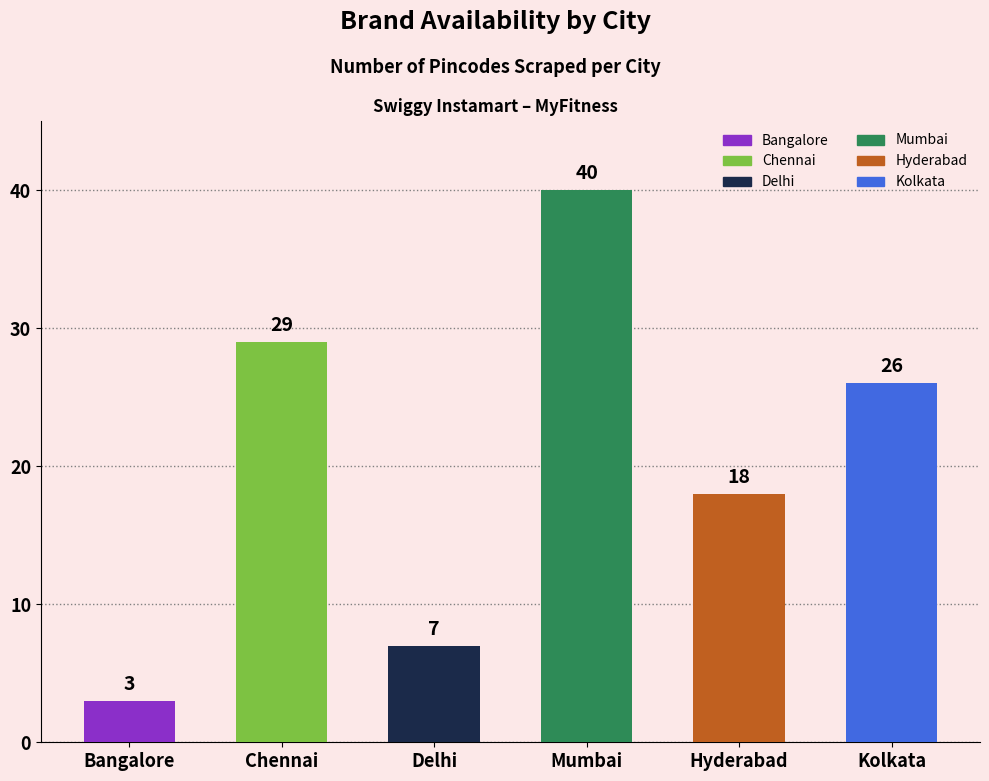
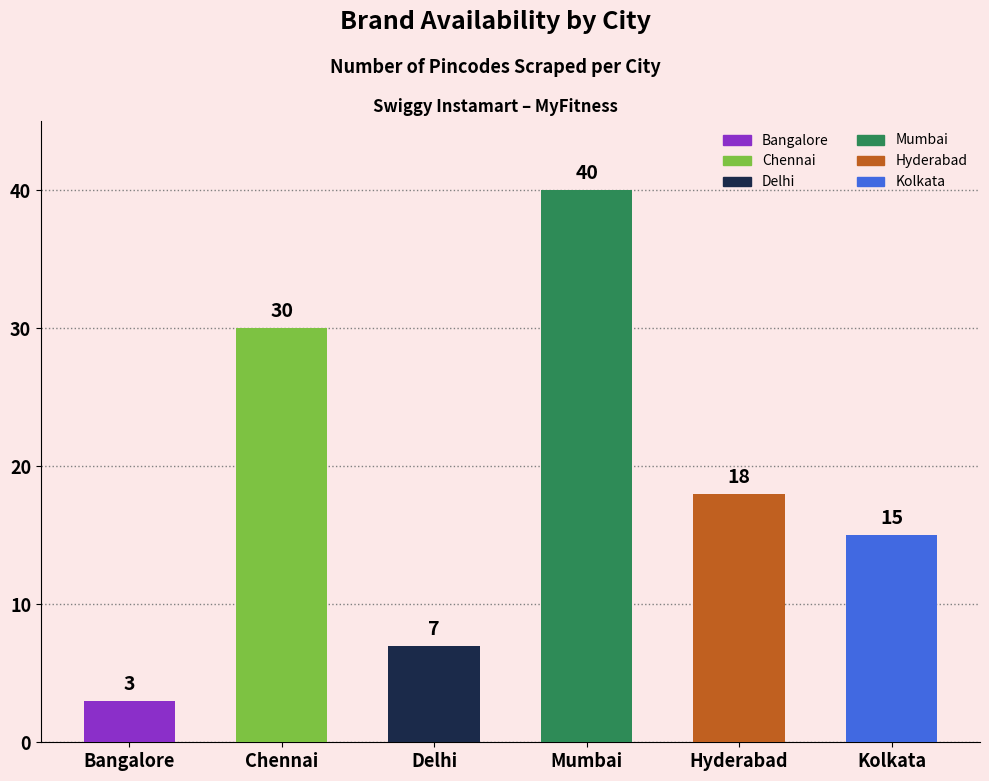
  {
    "Bangalore": 3,
-   "Chennai": 29,
+   "Chennai": 30,
    "Delhi": 7,
    "Mumbai": 40,
    "Hyderabad": 18,
-   "Kolkata": 26
+   "Kolkata": 15
  }
